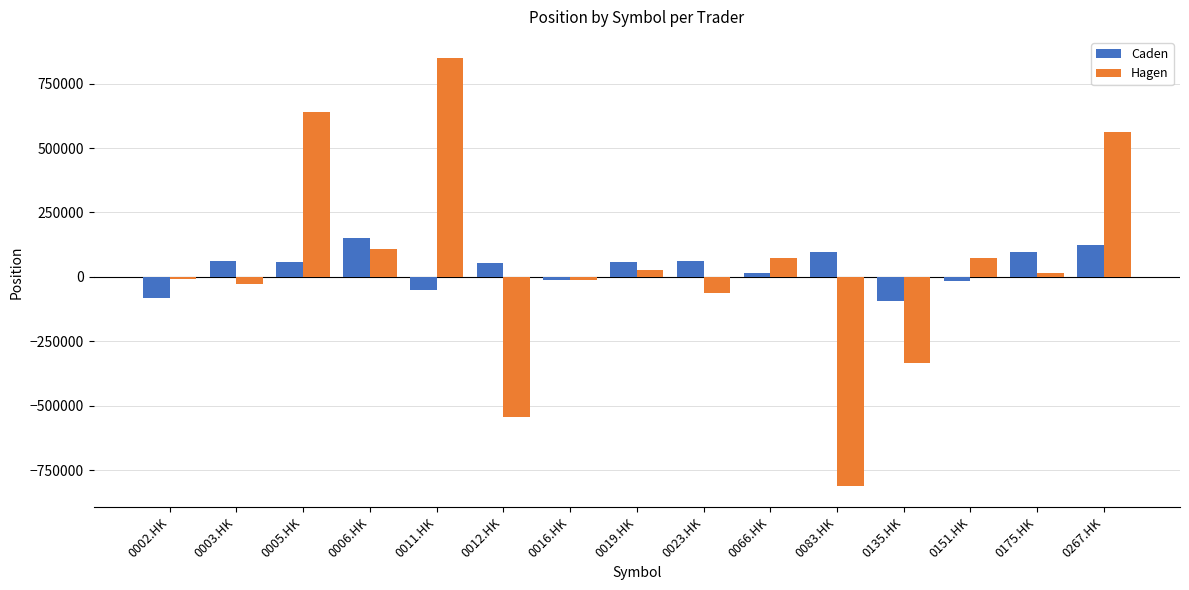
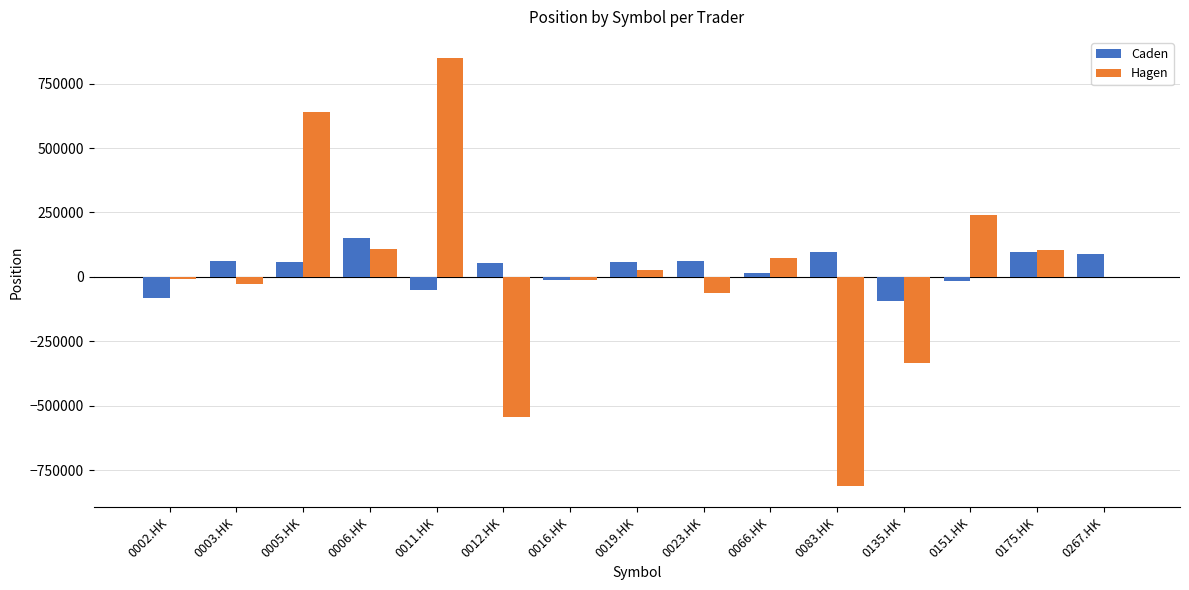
  {
    "Caden": {
      "0002.HK": -80000,
      "0003.HK": 60000,
      "0005.HK": 60000,
      "0006.HK": 150000,
      "0011.HK": -50000,
      "0012.HK": 50000,
      "0016.HK": -10000,
      "0019.HK": 60000,
      "0023.HK": 60000,
      "0066.HK": 20000,
      "0083.HK": 90000,
      "0135.HK": -100000,
      "0151.HK": -20000,
      "0175.HK": 100000,
-     "0267.HK": 130000
+     "0267.HK": 90000
    },
    "Hagen": {
      "0003.HK": -30000,
      "0005.HK": 640000,
      "0006.HK": 110000,
      "0011.HK": 850000,
      "0012.HK": -540000,
      "0016.HK": -10000,
      "0019.HK": 30000,
      "0023.HK": -60000,
      "0066.HK": 70000,
      "0083.HK": -810000,
      "0135.HK": -330000,
-     "0151.HK": 70000,
-     "0175.HK": 10000,
-     "0267.HK": 560000
+     "0151.HK": 240000,
+     "0175.HK": 100000,
+     "0267.HK": 0
    }
  }
